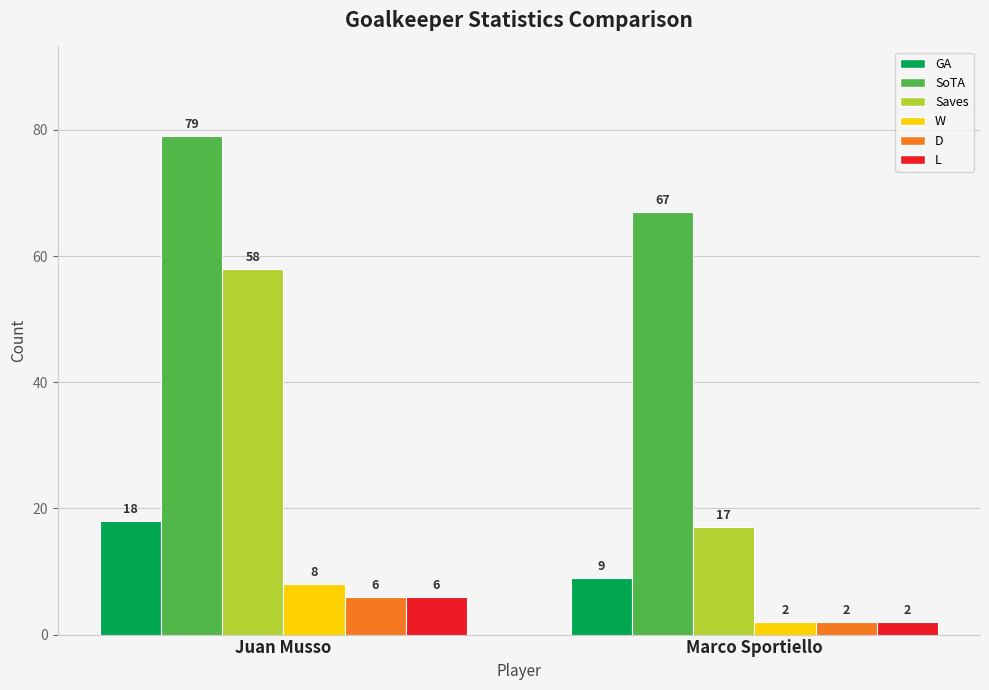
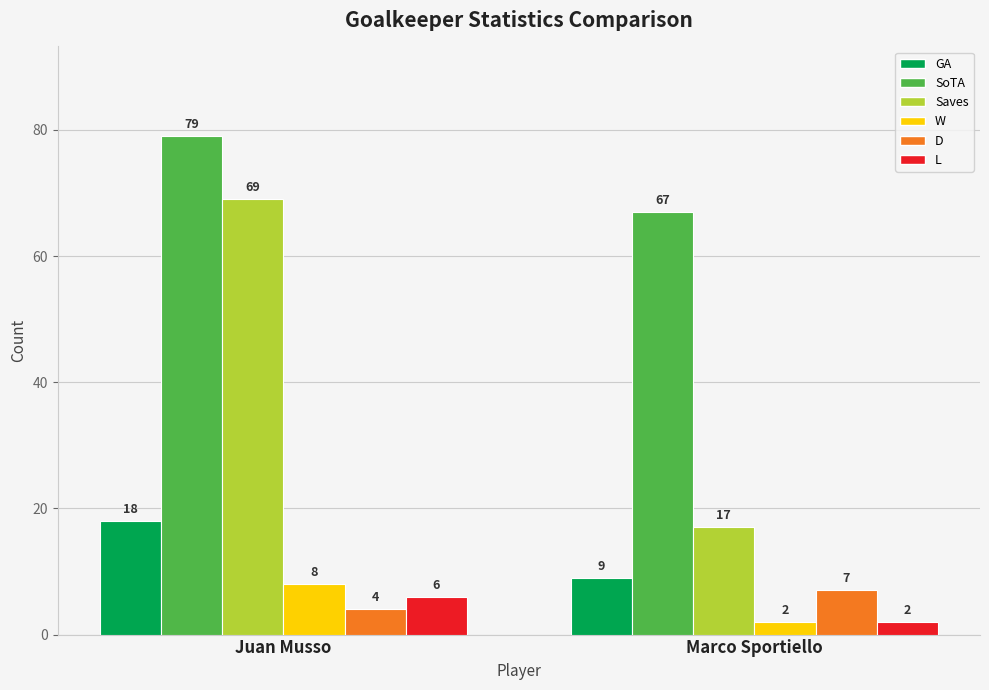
  {
    "GA": {
      "Juan Musso": 18,
      "Marco Sportiello": 9
    },
    "SoTA": {
      "Juan Musso": 79,
      "Marco Sportiello": 67
    },
    "Saves": {
-     "Juan Musso": 58,
+     "Juan Musso": 69,
      "Marco Sportiello": 17
    },
    "W": {
      "Juan Musso": 8,
      "Marco Sportiello": 2
    },
    "D": {
-     "Juan Musso": 6,
-     "Marco Sportiello": 2
+     "Juan Musso": 4,
+     "Marco Sportiello": 7
    },
    "L": {
      "Juan Musso": 6,
      "Marco Sportiello": 2
    }
  }
